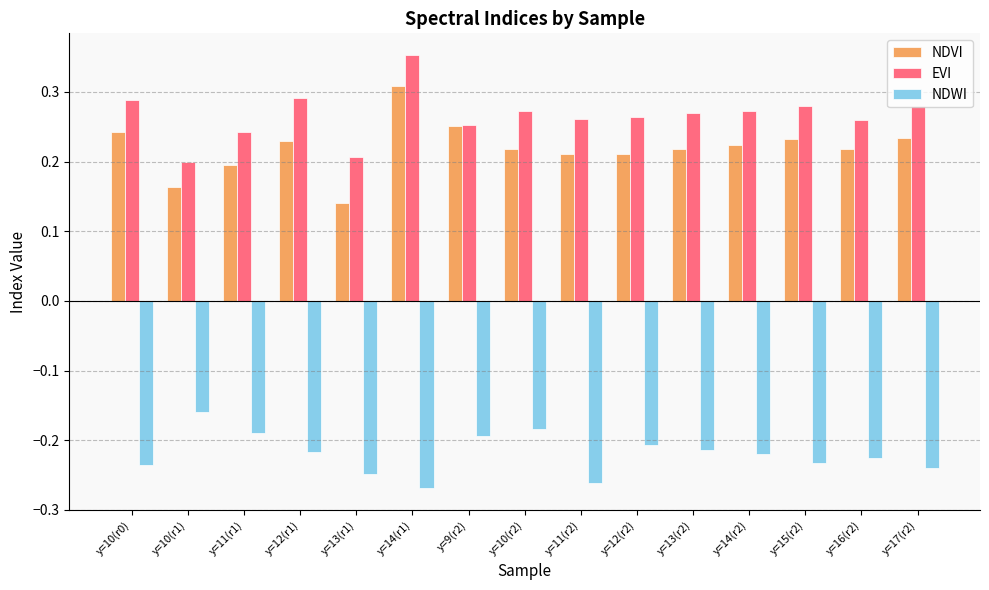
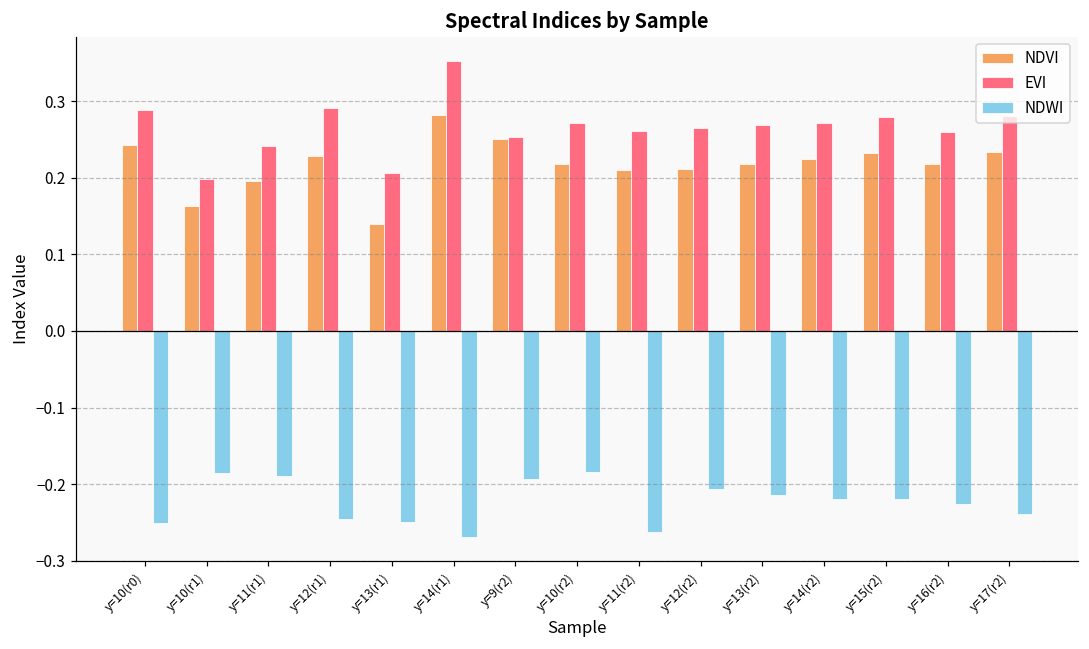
  {
    "NDVI": {
      "y=10(r0)": 0.24,
      "y=10(r1)": 0.16,
      "y=11(r1)": 0.20,
      "y=12(r1)": 0.23,
      "y=13(r1)": 0.14,
-     "y=14(r1)": 0.31,
+     "y=14(r1)": 0.28,
      "y=9(r2)": 0.25,
      "y=10(r2)": 0.22,
      "y=11(r2)": 0.21,
      "y=12(r2)": 0.21,
      "y=13(r2)": 0.22,
      "y=14(r2)": 0.22,
      "y=15(r2)": 0.23,
      "y=16(r2)": 0.22,
      "y=17(r2)": 0.23
    },
    "EVI": {
      "y=10(r0)": 0.29,
      "y=10(r1)": 0.20,
      "y=11(r1)": 0.24,
      "y=12(r1)": 0.29,
      "y=13(r1)": 0.21,
      "y=14(r1)": 0.35,
      "y=9(r2)": 0.25,
      "y=10(r2)": 0.27,
      "y=11(r2)": 0.26,
      "y=12(r2)": 0.26,
      "y=13(r2)": 0.27,
      "y=14(r2)": 0.27,
      "y=15(r2)": 0.28,
      "y=16(r2)": 0.26
    },
    "NDWI": {
-     "y=10(r0)": -0.24,
-     "y=10(r1)": -0.16,
+     "y=10(r0)": -0.25,
+     "y=10(r1)": -0.19,
      "y=11(r1)": -0.19,
-     "y=12(r1)": -0.22,
+     "y=12(r1)": -0.25,
      "y=13(r1)": -0.25,
      "y=14(r1)": -0.27,
      "y=9(r2)": -0.19,
      "y=10(r2)": -0.18,
      "y=11(r2)": -0.26,
      "y=12(r2)": -0.21,
      "y=13(r2)": -0.21,
      "y=14(r2)": -0.22,
-     "y=15(r2)": -0.23,
+     "y=15(r2)": -0.22,
      "y=16(r2)": -0.23,
      "y=17(r2)": -0.24
    }
  }
